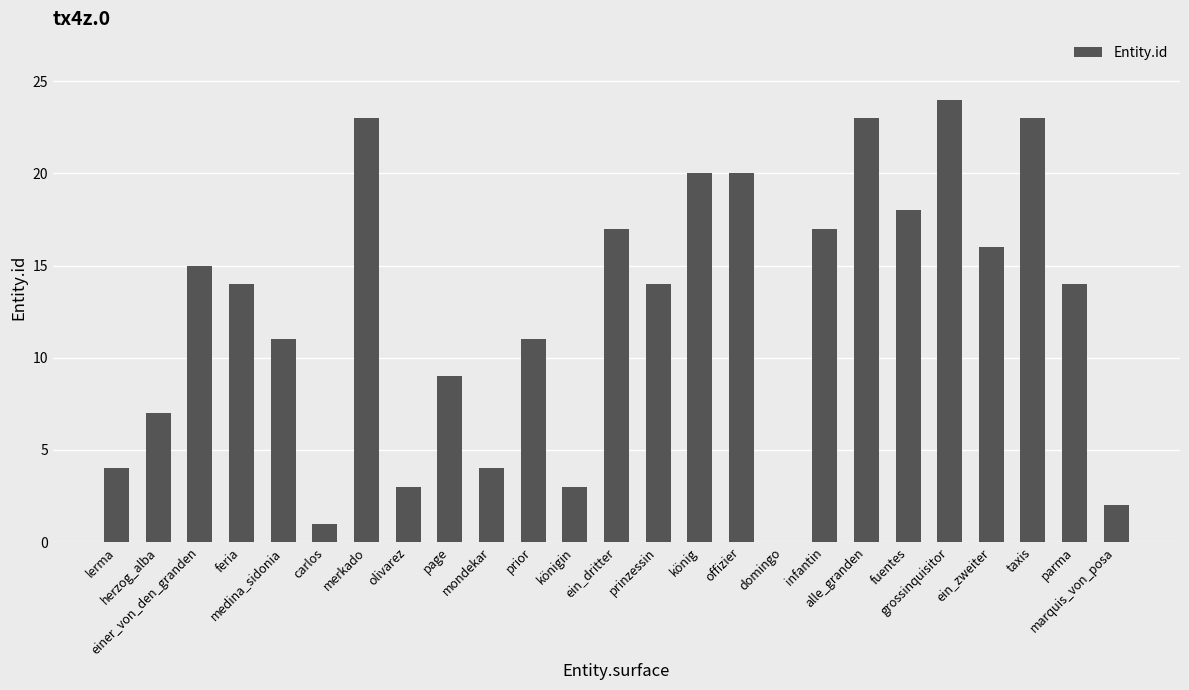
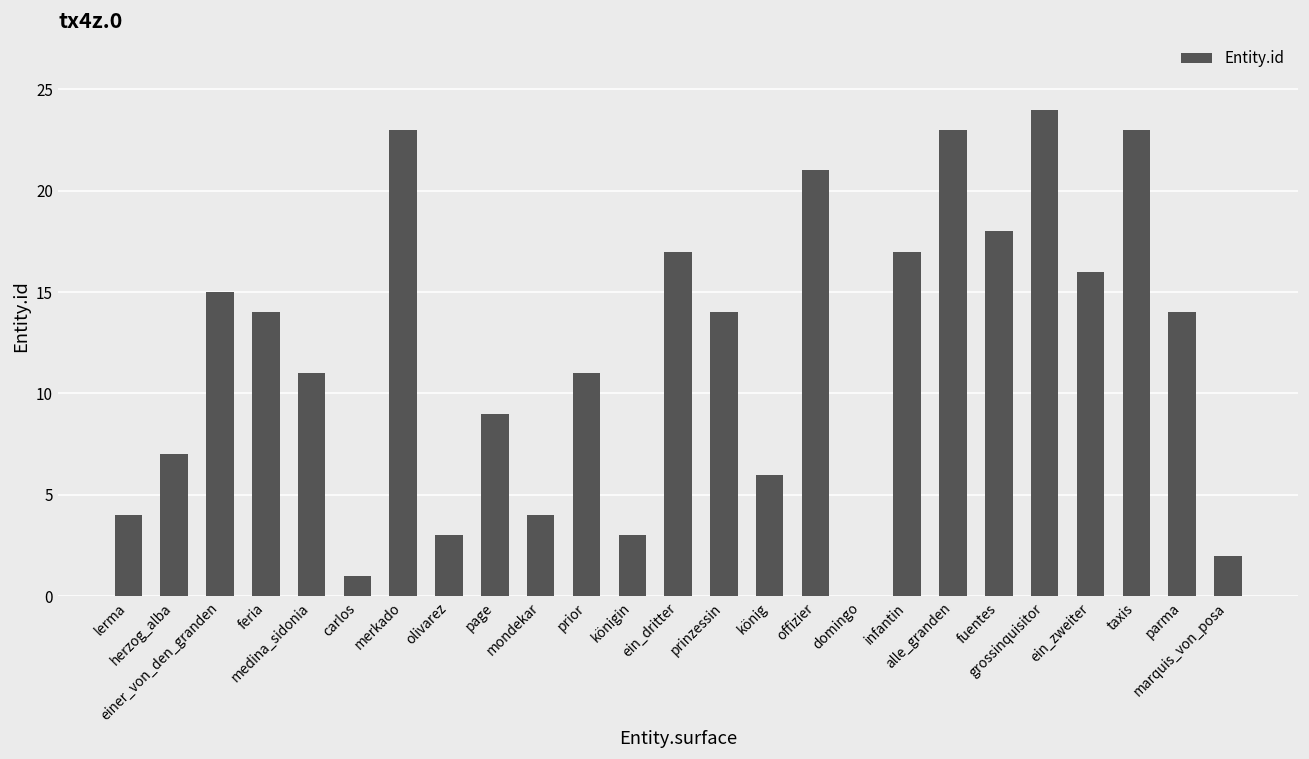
  {
    "lerma": 4,
    "herzog_alba": 7,
    "einer_von_den_granden": 15,
    "feria": 14,
    "medina_sidonia": 11,
    "carlos": 1,
    "merkado": 23,
    "olivarez": 3,
    "page": 9,
    "mondekar": 4,
    "prior": 11,
    "königin": 3,
    "ein_dritter": 17,
    "prinzessin": 14,
-   "könig": 20,
-   "offizier": 20,
+   "könig": 6,
+   "offizier": 21,
    "domingo": 0,
    "infantin": 17,
    "alle_granden": 23,
    "fuentes": 18,
    "grossinquisitor": 24,
    "ein_zweiter": 16,
    "taxis": 23,
    "parma": 14,
    "marquis_von_posa": 2
  }
